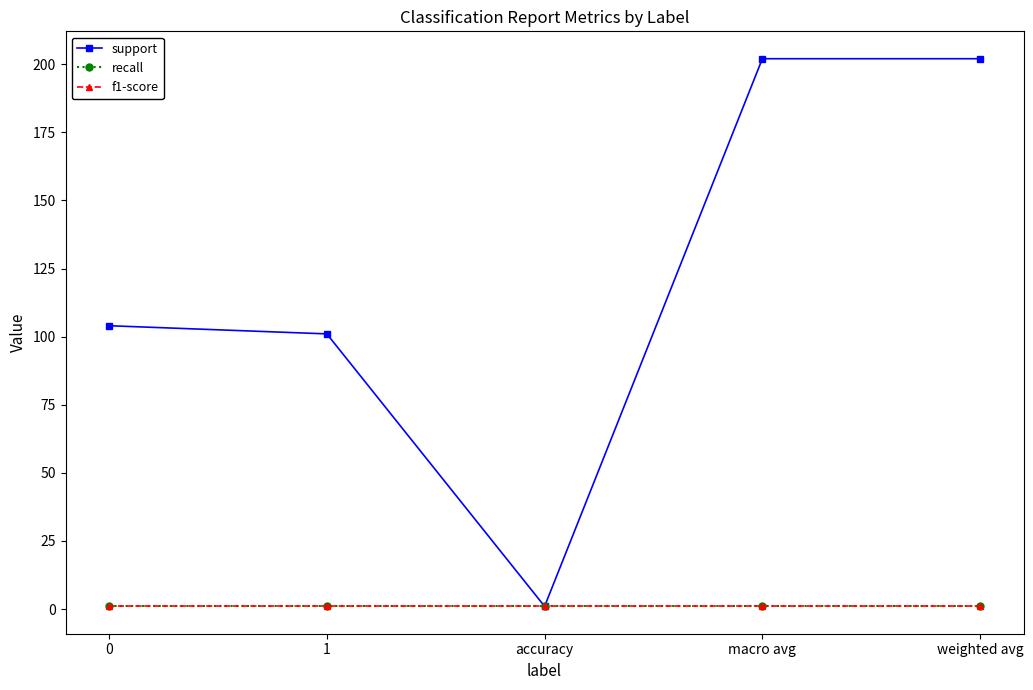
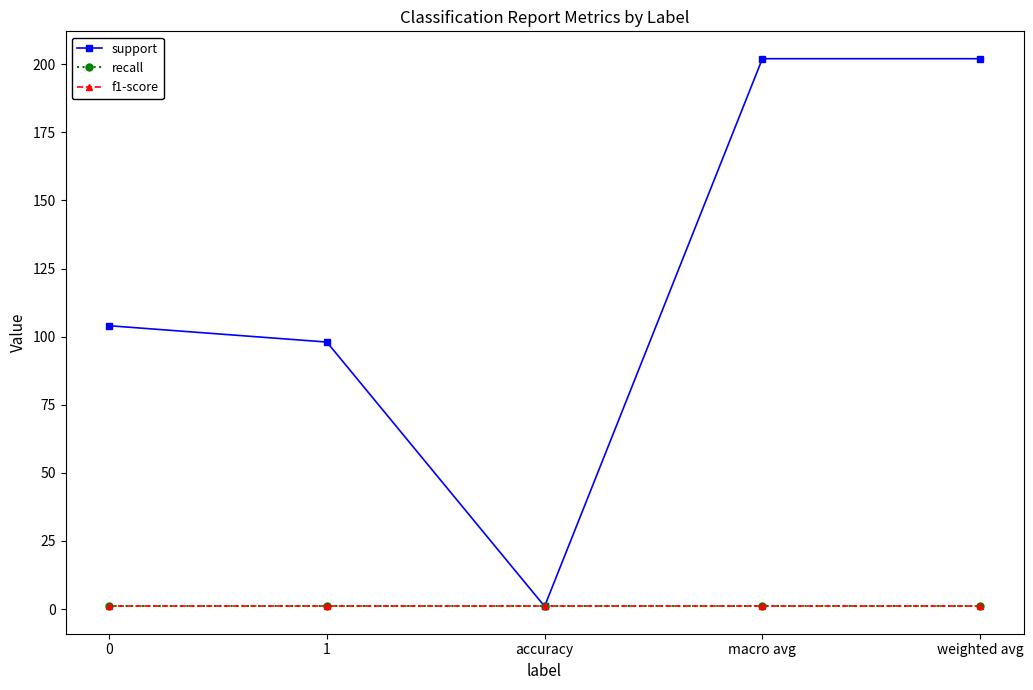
  {
    "support": {
      "0": 104,
-     "1": 101,
+     "1": 98,
      "macro avg": 202,
      "weighted avg": 202
    },
    "f1-score": {
      "0": 1,
      "1": 1,
      "macro avg": 1,
      "weighted avg": 1
    }
  }
